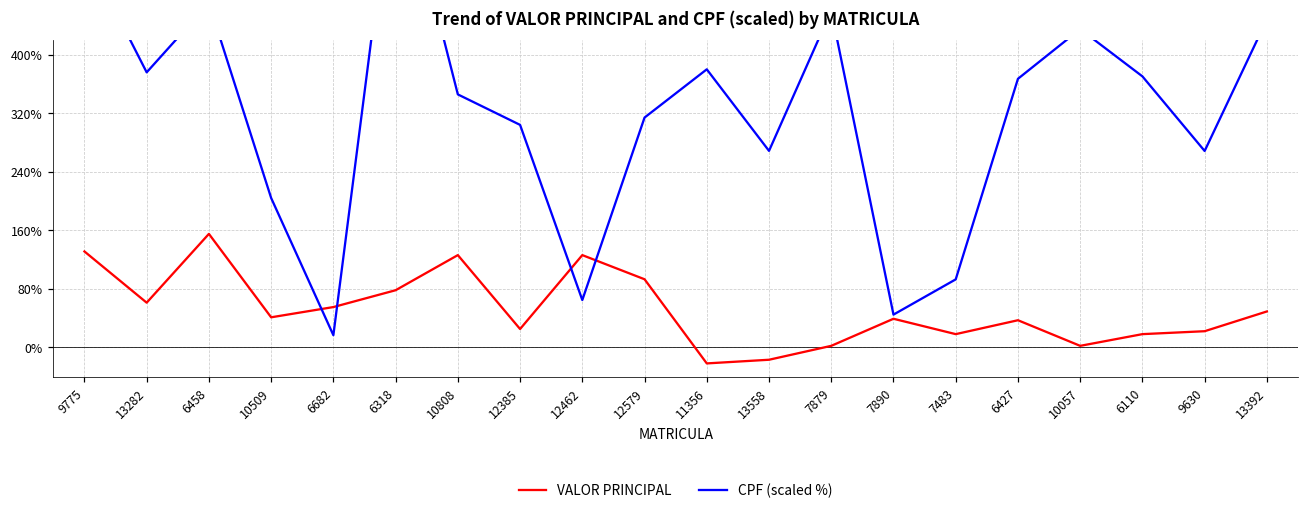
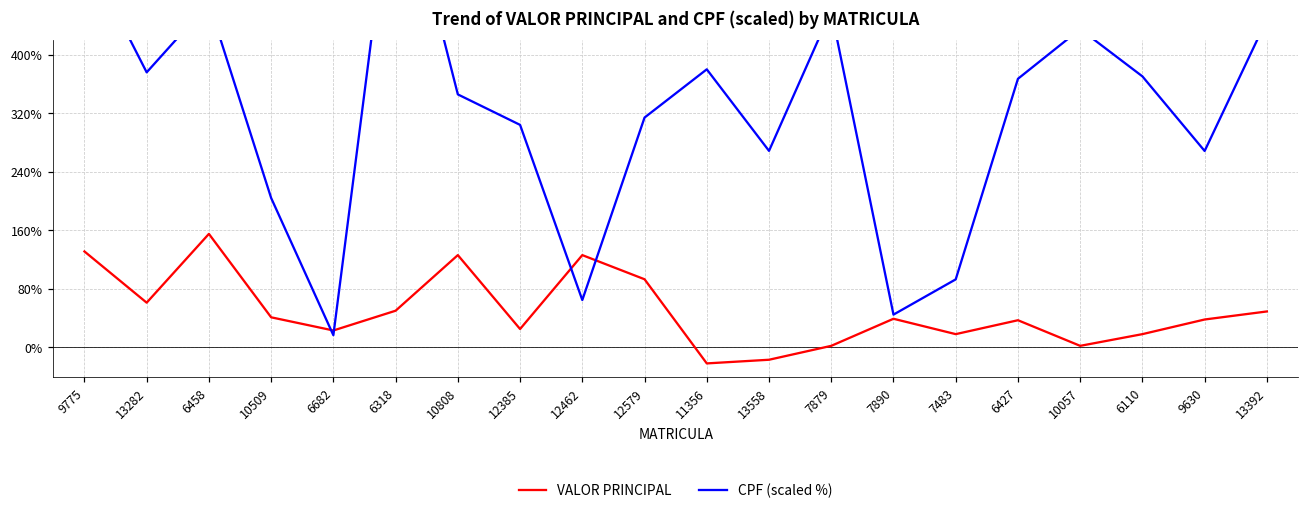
  {
    "VALOR PRINCIPAL": {
      "9775": "130%",
      "13282": "60%",
      "6458": "160%",
      "10509": "40%",
-     "6682": "60%",
-     "6318": "80%",
+     "6682": "20%",
+     "6318": "50%",
      "10808": "130%",
      "12385": "30%",
      "12462": "130%",
      "12579": "90%",
      "11356": "-20%",
      "13558": "-20%",
      "7879": "0%",
      "7890": "40%",
      "7483": "20%",
      "6427": "40%",
      "10057": "0%",
      "6110": "20%",
-     "9630": "20%",
+     "9630": "40%",
      "13392": "50%"
    },
    "CPF (scaled %)": {
      "13282": "380%",
      "10509": "200%",
      "6682": "20%",
      "10808": "350%",
      "12385": "300%",
      "12462": "60%",
      "12579": "310%",
      "11356": "380%",
      "13558": "270%",
      "7890": "40%",
      "7483": "90%",
      "6427": "370%",
      "6110": "370%",
      "9630": "270%"
    }
  }
